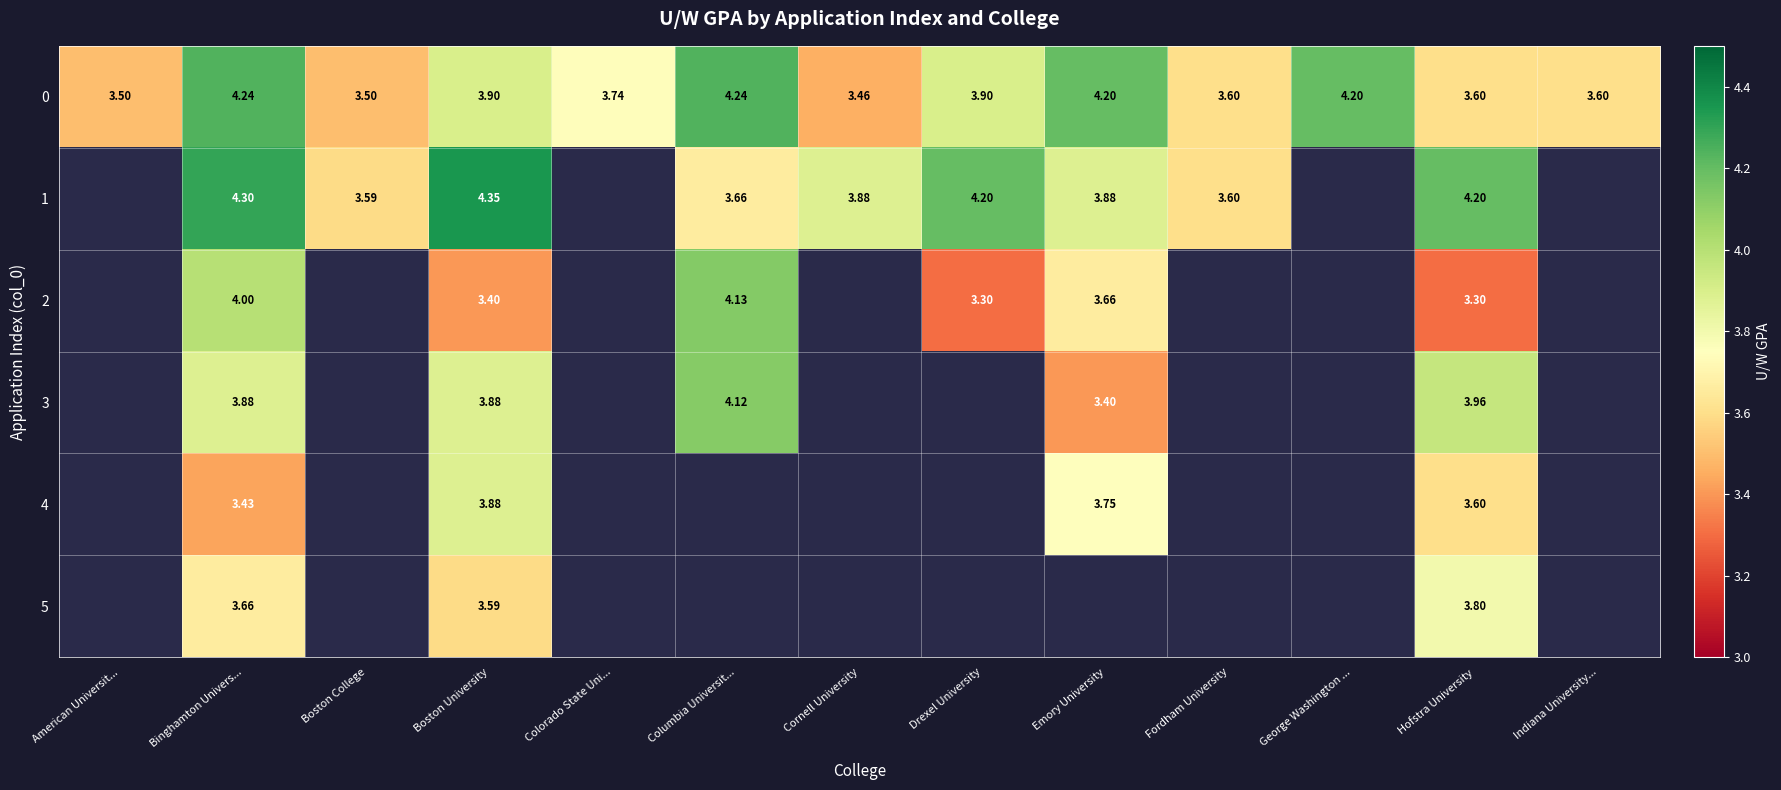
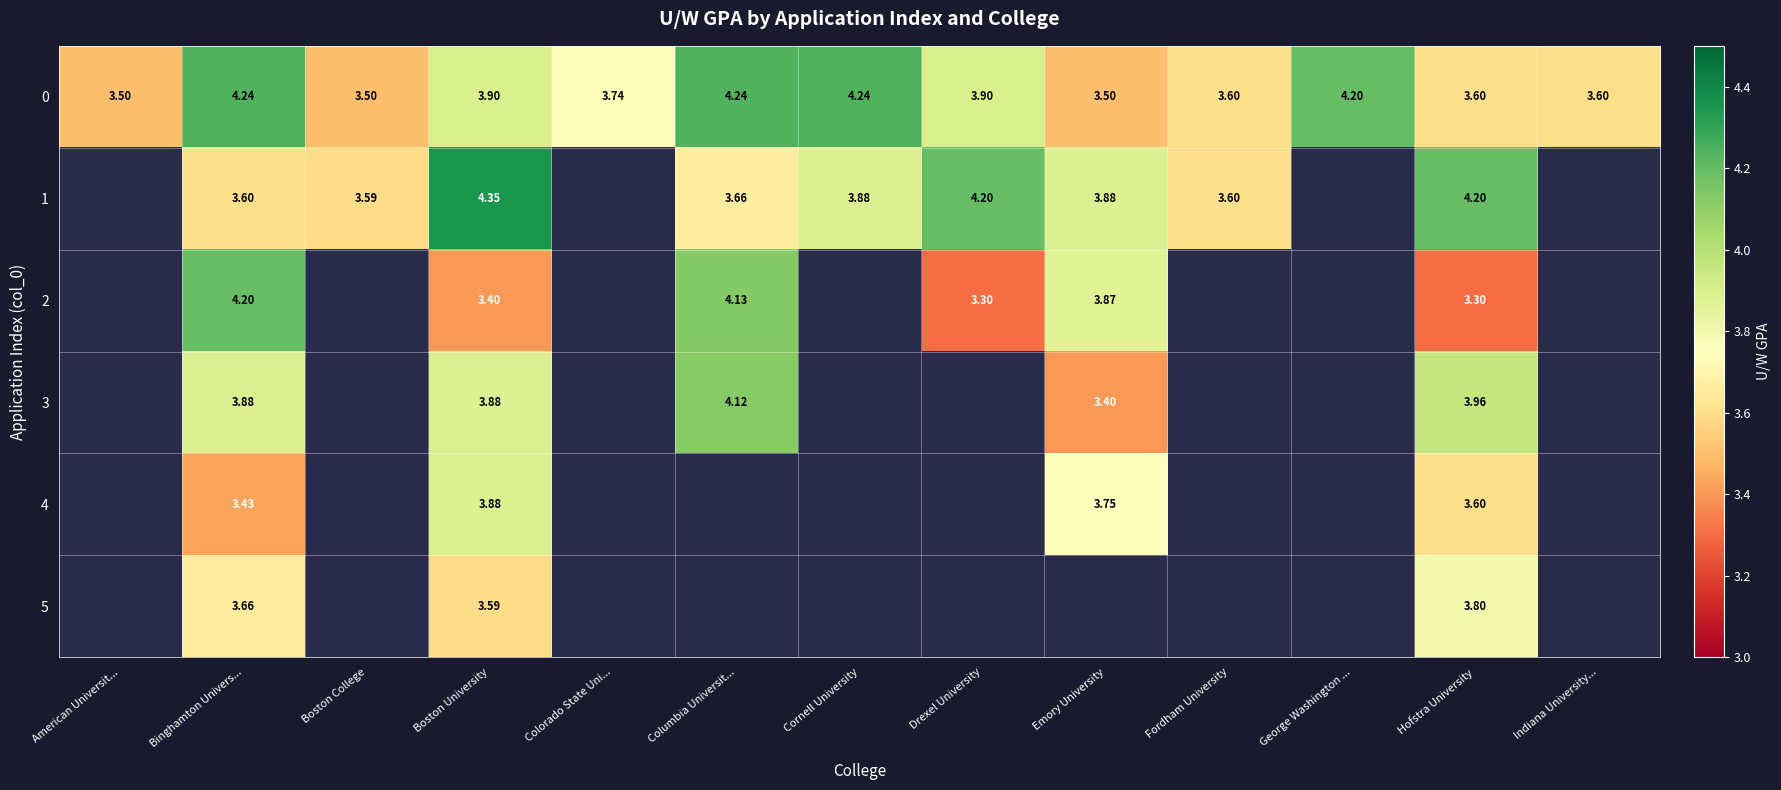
  {
    "0": {
      "American Universit...": 3.50,
      "Binghamton Univers...": 4.24,
      "Boston College": 3.50,
      "Boston University": 3.90,
      "Colorado State Uni...": 3.74,
      "Columbia Universit...": 4.24,
-     "Cornell University": 3.46,
+     "Cornell University": 4.24,
      "Drexel University": 3.90,
-     "Emory University": 4.20,
+     "Emory University": 3.50,
      "Fordham University": 3.60,
      "George Washington ...": 4.20,
      "Hofstra University": 3.60,
      "Indiana University...": 3.60
    },
    "1": {
-     "Binghamton Univers...": 4.30,
+     "Binghamton Univers...": 3.60,
      "Boston College": 3.59,
      "Boston University": 4.35,
      "Columbia Universit...": 3.66,
      "Cornell University": 3.88,
      "Drexel University": 4.20,
      "Emory University": 3.88,
      "Fordham University": 3.60,
      "Hofstra University": 4.20
    },
    "2": {
-     "Binghamton Univers...": 4.00,
+     "Binghamton Univers...": 4.20,
      "Boston University": 3.40,
      "Columbia Universit...": 4.13,
      "Drexel University": 3.30,
-     "Emory University": 3.66,
+     "Emory University": 3.87,
      "Hofstra University": 3.30
    },
    "3": {
      "Binghamton Univers...": 3.88,
      "Boston University": 3.88,
      "Columbia Universit...": 4.12,
      "Emory University": 3.40,
      "Hofstra University": 3.96
    },
    "4": {
      "Binghamton Univers...": 3.43,
      "Boston University": 3.88,
      "Emory University": 3.75,
      "Hofstra University": 3.60
    },
    "5": {
      "Binghamton Univers...": 3.66,
      "Boston University": 3.59,
      "Hofstra University": 3.80
    }
  }
